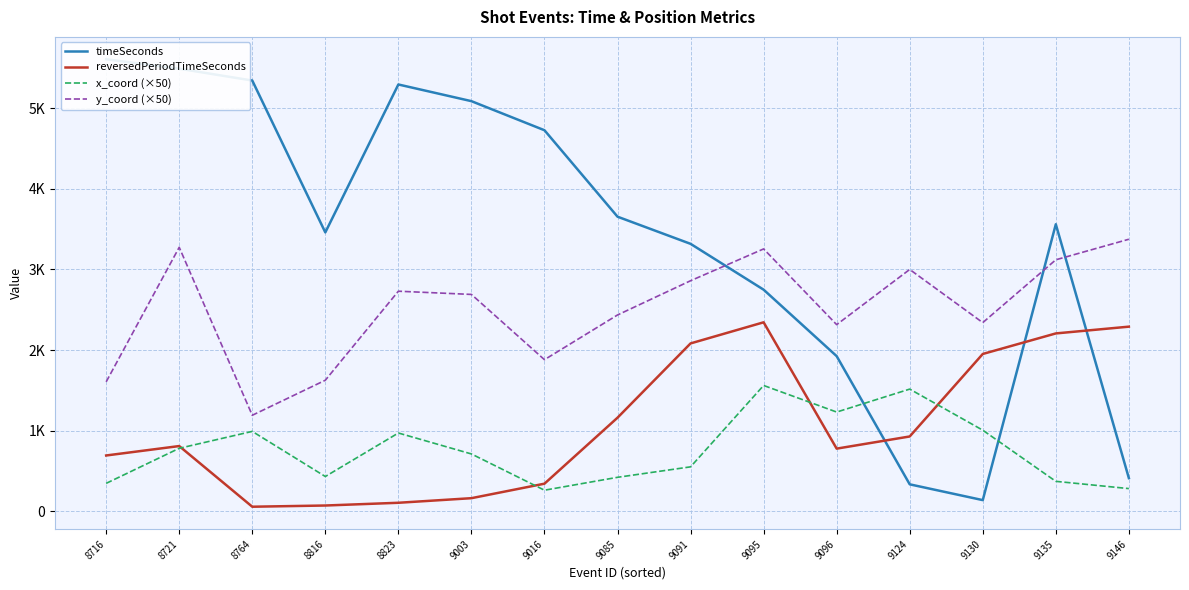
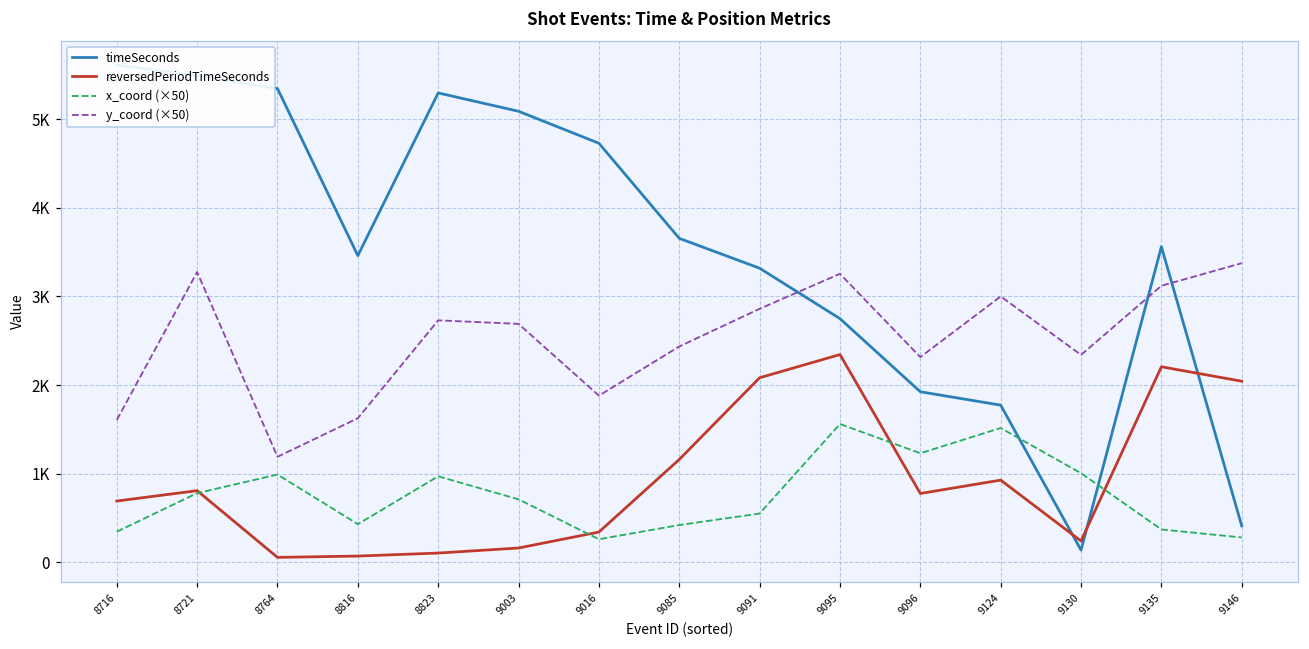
  {
    "timeSeconds": {
      "8764": 5300,
      "8816": 3500,
      "8823": 5300,
      "9003": 5100,
      "9016": 4700,
      "9085": 3700,
      "9091": 3300,
      "9095": 2700,
      "9096": 1900,
-     "9124": 300,
+     "9124": 1800,
      "9130": 100,
      "9135": 3600,
      "9146": 400
    },
    "reversedPeriodTimeSeconds": {
      "8716": 700,
      "8764": 100,
      "8816": 100,
      "8823": 100,
      "9003": 200,
      "9016": 300,
      "9085": 1200,
      "9091": 2100,
      "9095": 2300,
      "9096": 800,
      "9124": 900,
-     "9130": 2000,
+     "9130": 200,
      "9135": 2200,
-     "9146": 2300
+     "9146": 2000
    },
    "x_coord (×50)": {
      "8716": 300,
      "8764": 1000,
      "8816": 400,
      "8823": 1000,
      "9003": 700,
      "9016": 300,
      "9085": 400,
      "9091": 600,
      "9095": 1600,
      "9096": 1200,
      "9124": 1500,
      "9130": 1000,
      "9135": 400,
      "9146": 300
    },
    "y_coord (×50)": {
      "8716": 1600,
      "8721": 3300,
      "8764": 1200,
      "8816": 1600,
      "8823": 2700,
      "9003": 2700,
      "9016": 1900,
      "9085": 2400,
      "9091": 2900,
      "9095": 3300,
      "9096": 2300,
      "9124": 3000,
      "9130": 2300,
      "9135": 3100,
      "9146": 3400
    }
  }
